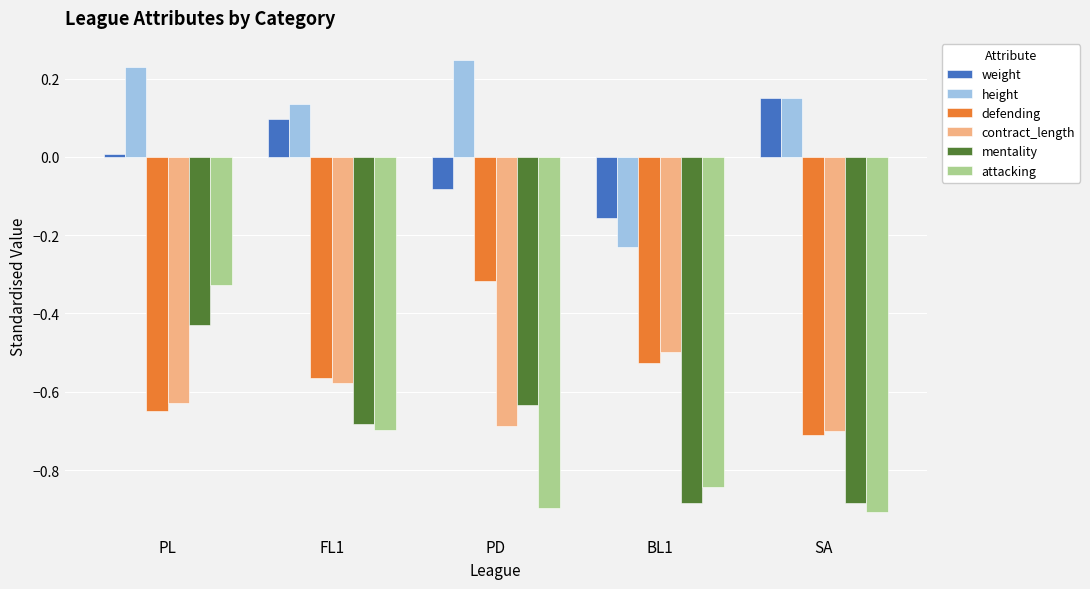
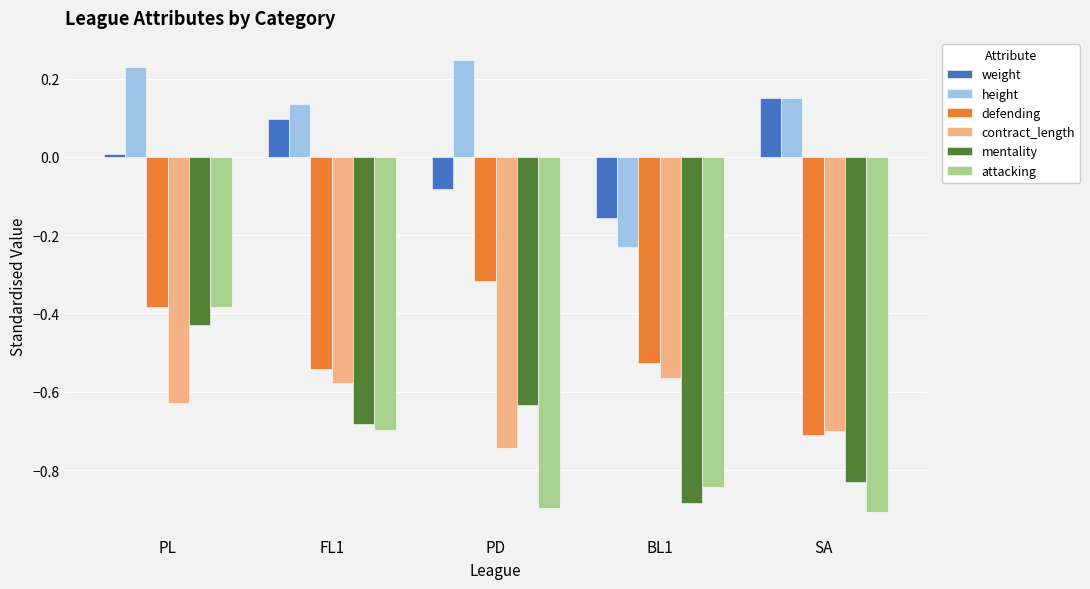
  {
    "weight": {
      "PL": 0.01,
      "FL1": 0.10,
      "PD": -0.08,
      "BL1": -0.16,
      "SA": 0.15
    },
    "height": {
      "PL": 0.23,
      "FL1": 0.14,
      "PD": 0.25,
      "BL1": -0.23,
      "SA": 0.15
    },
    "defending": {
-     "PL": -0.65,
-     "FL1": -0.56,
+     "PL": -0.38,
+     "FL1": -0.54,
      "PD": -0.32,
      "BL1": -0.53,
      "SA": -0.71
    },
    "contract_length": {
      "PL": -0.63,
      "FL1": -0.58,
-     "PD": -0.69,
-     "BL1": -0.50,
+     "PD": -0.74,
+     "BL1": -0.56,
      "SA": -0.70
    },
    "mentality": {
      "PL": -0.43,
      "FL1": -0.68,
      "PD": -0.63,
      "BL1": -0.88,
-     "SA": -0.89
+     "SA": -0.83
    },
    "attacking": {
-     "PL": -0.33,
+     "PL": -0.38,
      "FL1": -0.70,
      "PD": -0.90,
      "BL1": -0.84,
      "SA": -0.91
    }
  }
